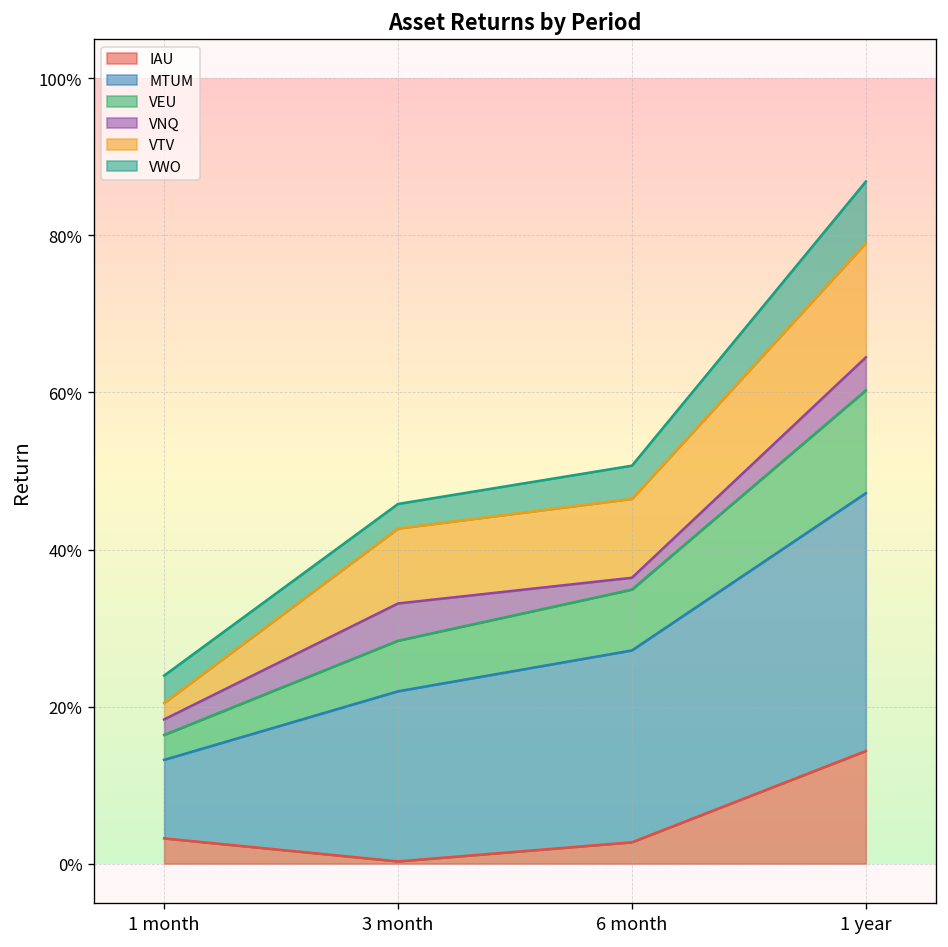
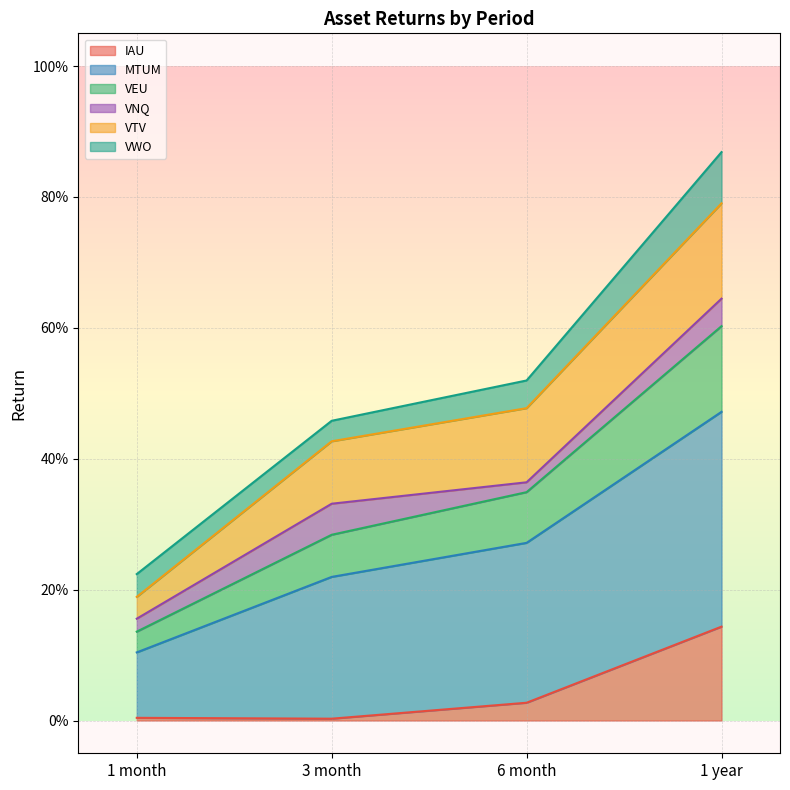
  {
    "IAU": {
-     "1 month": "3%",
+     "1 month": "0%",
      "3 month": "0%",
      "6 month": "3%",
      "1 year": "14%"
    },
    "VNQ": {
      "1 month": "2%",
      "3 month": "5%",
      "6 month": "2%",
      "1 year": "4%"
    },
    "VTV": {
-     "1 month": "2%",
+     "1 month": "3%",
      "3 month": "10%",
-     "6 month": "10%",
+     "6 month": "11%",
      "1 year": "15%"
    }
  }
